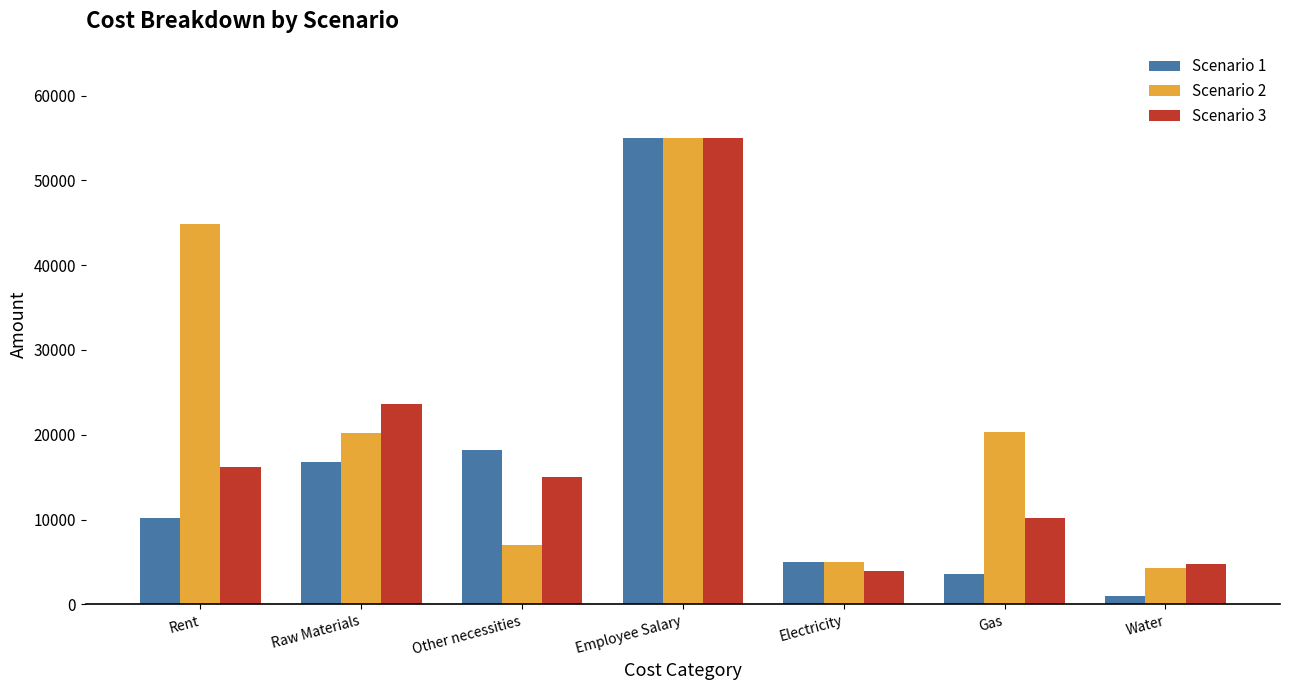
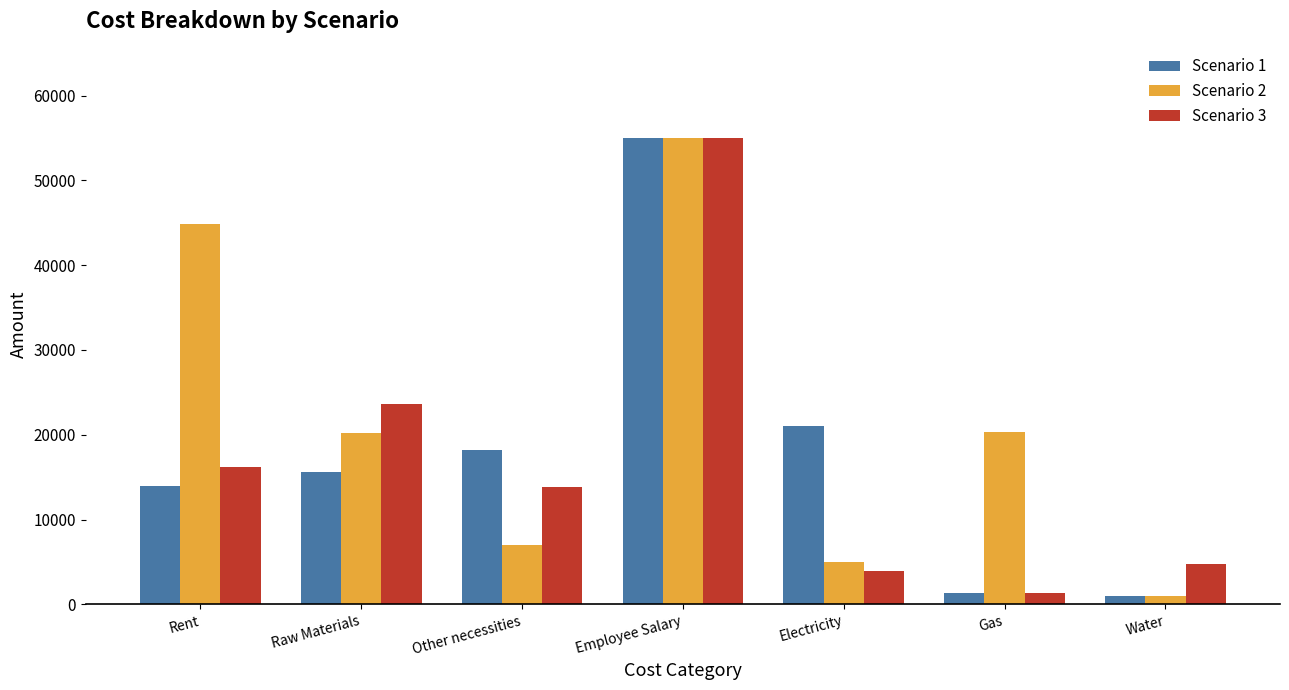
  {
    "Scenario 1": {
-     "Rent": 10000,
-     "Raw Materials": 17000,
+     "Rent": 14000,
+     "Raw Materials": 16000,
      "Other necessities": 18000,
      "Employee Salary": 55000,
-     "Electricity": 5000,
-     "Gas": 4000,
+     "Electricity": 21000,
+     "Gas": 1000,
      "Water": 1000
    },
    "Scenario 2": {
      "Rent": 45000,
      "Raw Materials": 20000,
      "Other necessities": 7000,
      "Employee Salary": 55000,
      "Electricity": 5000,
      "Gas": 20000,
-     "Water": 4000
+     "Water": 1000
    },
    "Scenario 3": {
      "Rent": 16000,
      "Raw Materials": 24000,
-     "Other necessities": 15000,
+     "Other necessities": 14000,
      "Employee Salary": 55000,
      "Electricity": 4000,
-     "Gas": 10000,
+     "Gas": 1000,
      "Water": 5000
    }
  }
